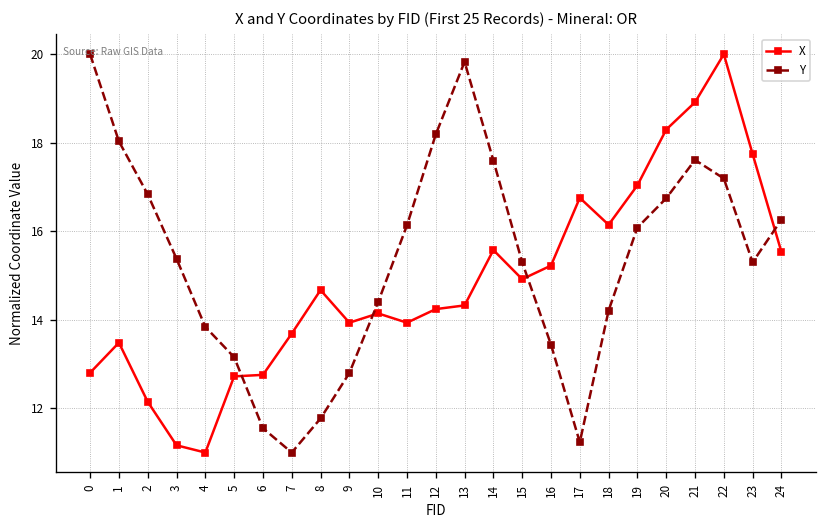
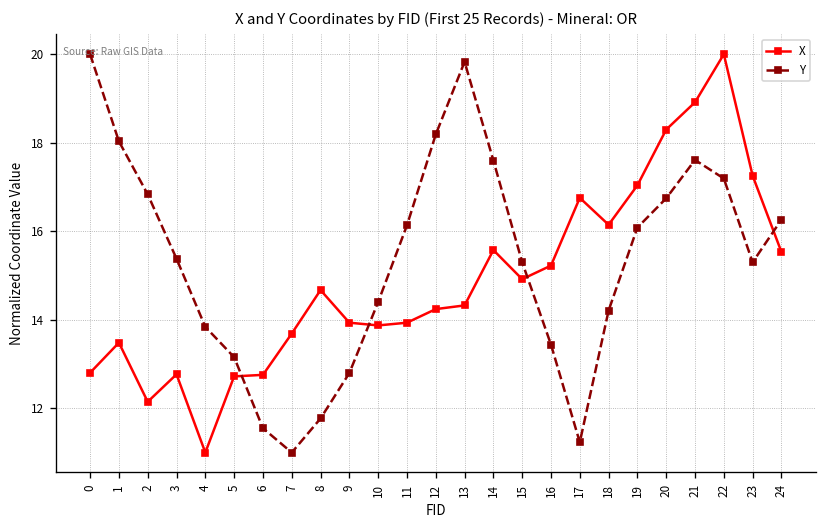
  {
    "X": {
      "0": 12.8,
      "1": 13.5,
      "2": 12.1,
-     "3": 11.2,
+     "3": 12.8,
      "4": 11.0,
      "5": 12.7,
      "6": 12.8,
      "7": 13.7,
      "8": 14.7,
      "9": 13.9,
-     "10": 14.1,
+     "10": 13.9,
      "11": 13.9,
      "12": 14.2,
      "13": 14.3,
      "14": 15.6,
      "15": 14.9,
      "16": 15.2,
      "17": 16.8,
      "18": 16.1,
      "19": 17.0,
      "20": 18.3,
      "21": 18.9,
      "22": 20.0,
-     "23": 17.7,
+     "23": 17.3,
      "24": 15.5
    },
    "Y": {
      "0": 20.0,
      "1": 18.0,
      "2": 16.8,
      "3": 15.4,
      "4": 13.8,
      "5": 13.2,
      "6": 11.6,
      "7": 11.0,
      "8": 11.8,
      "9": 12.8,
      "10": 14.4,
      "11": 16.1,
      "12": 18.2,
      "13": 19.8,
      "14": 17.6,
      "15": 15.3,
      "16": 13.4,
      "17": 11.2,
      "18": 14.2,
      "19": 16.1,
      "20": 16.7,
      "21": 17.6,
      "22": 17.2,
      "23": 15.3,
      "24": 16.3
    }
  }
